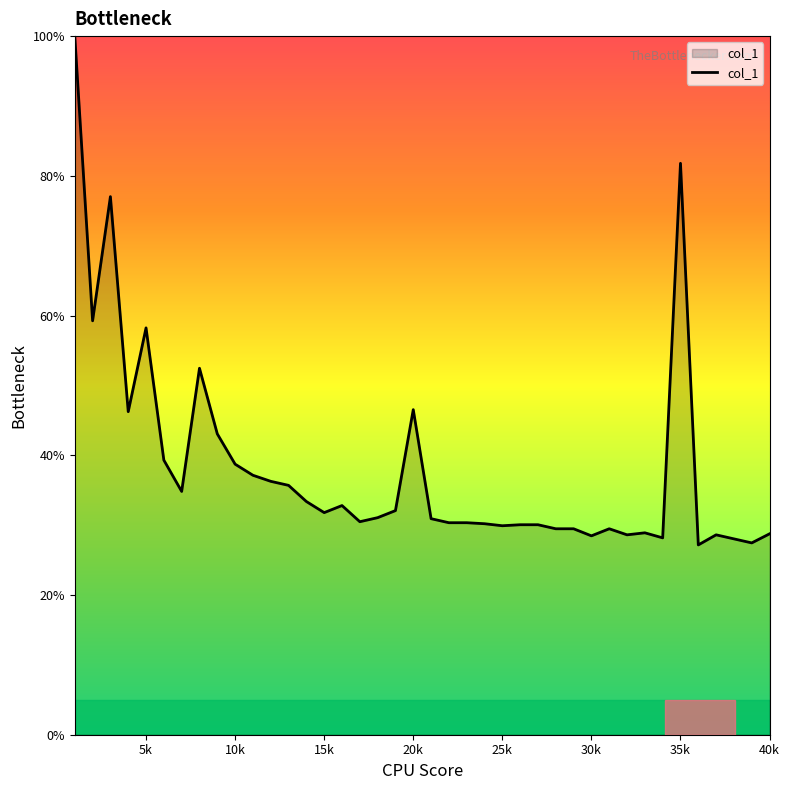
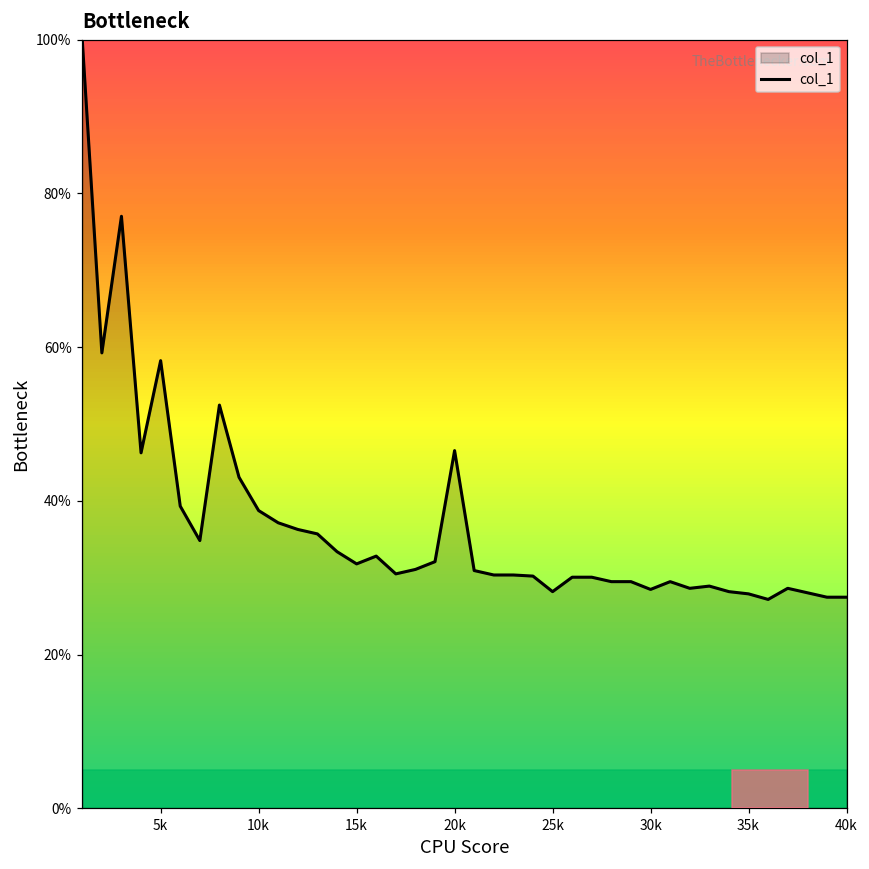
  {
    "5k": "58%",
    "10k": "39%",
    "15k": "32%",
    "20k": "47%",
-   "25k": "30%",
+   "25k": "28%",
    "30k": "28%",
-   "35k": "82%",
-   "40k": "29%"
+   "35k": "28%",
+   "40k": "27%"
  }
